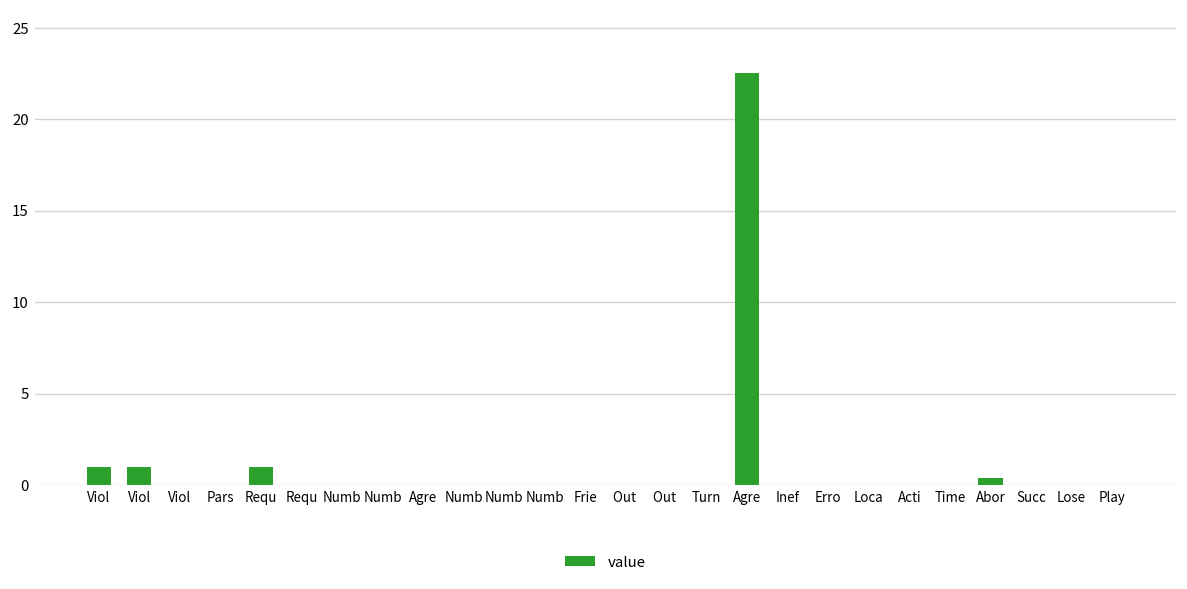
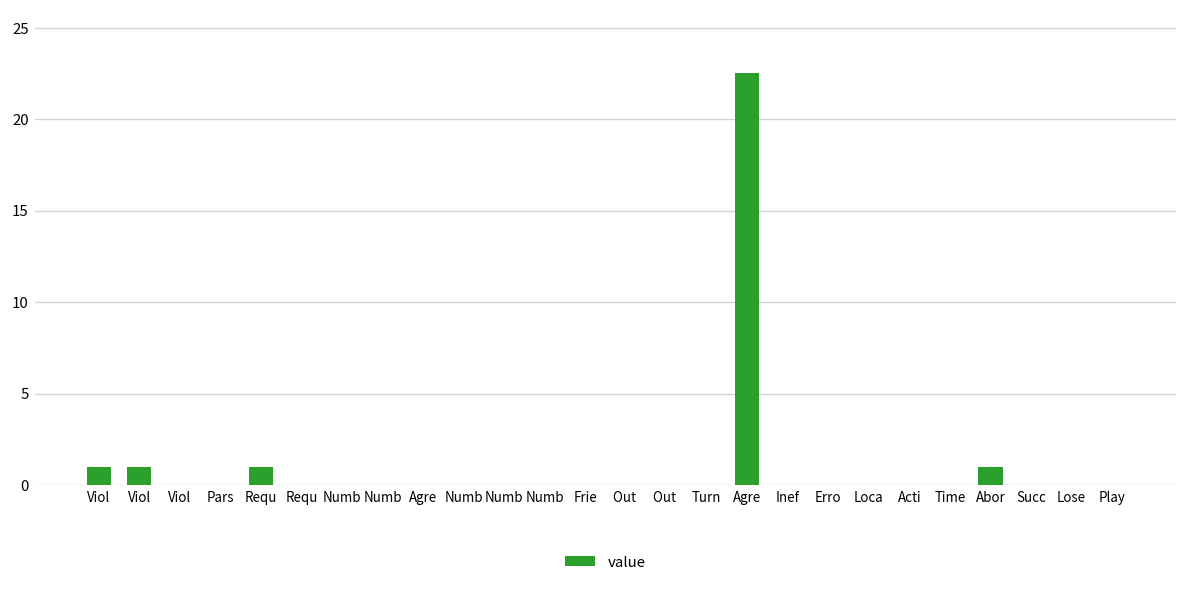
  {
    "Pars": 0.0,
    "Frie": 0.0,
    "Turn": 0.0,
    "Inef": 0.0,
    "Erro": 0.0,
    "Loca": 0.0,
    "Acti": 0.0,
    "Time": 0.0,
-   "Abor": 0.4,
+   "Abor": 1.0,
    "Succ": 0.0,
    "Lose": 0.0,
    "Play": 0.0
  }
